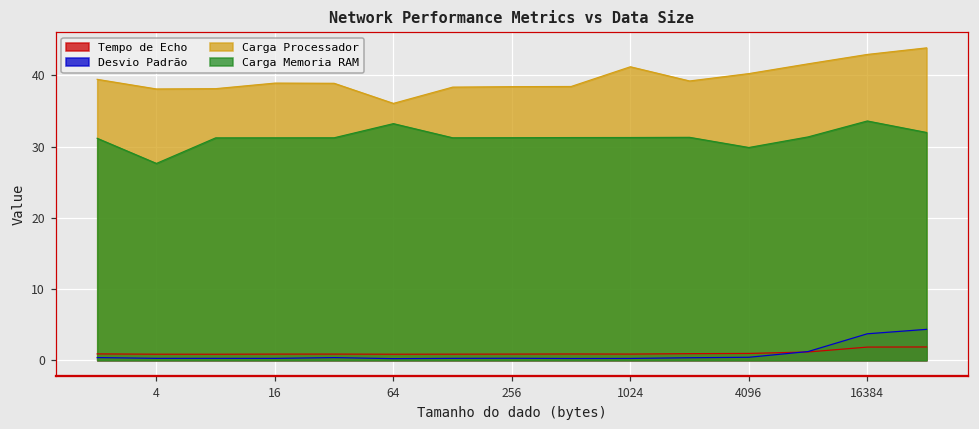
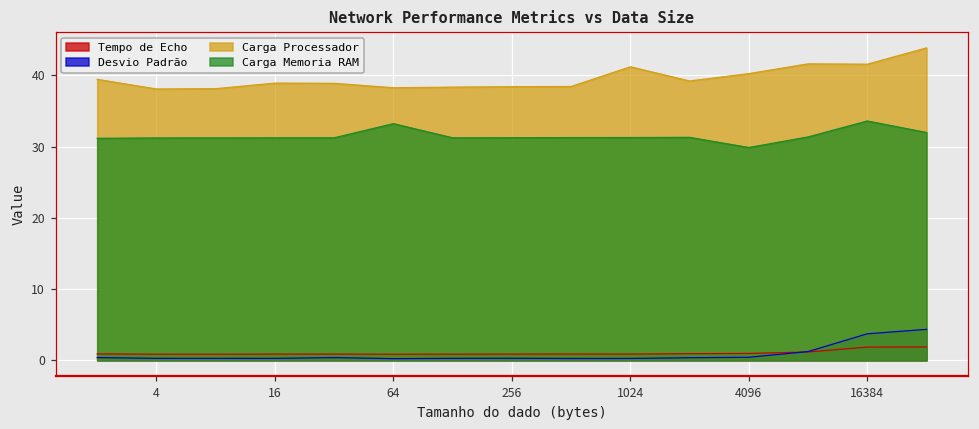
  {
    "Tempo de Echo": {
      "4": 1,
      "16": 1,
      "64": 1,
      "256": 1,
      "1024": 1,
      "4096": 1,
      "16384": 2
    },
    "Desvio Padrão": {
      "4": 0,
      "16": 0,
      "64": 0,
      "256": 0,
      "1024": 0,
      "4096": 0,
      "16384": 4
    },
    "Carga Processador": {
      "4": 38,
      "16": 39,
-     "64": 36,
+     "64": 38,
      "256": 38,
      "1024": 41,
      "4096": 40,
-     "16384": 43
+     "16384": 42
    },
    "Carga Memoria RAM": {
-     "4": 28,
+     "4": 31,
      "16": 31,
      "64": 33,
      "256": 31,
      "1024": 31,
      "4096": 30,
      "16384": 34
    }
  }
